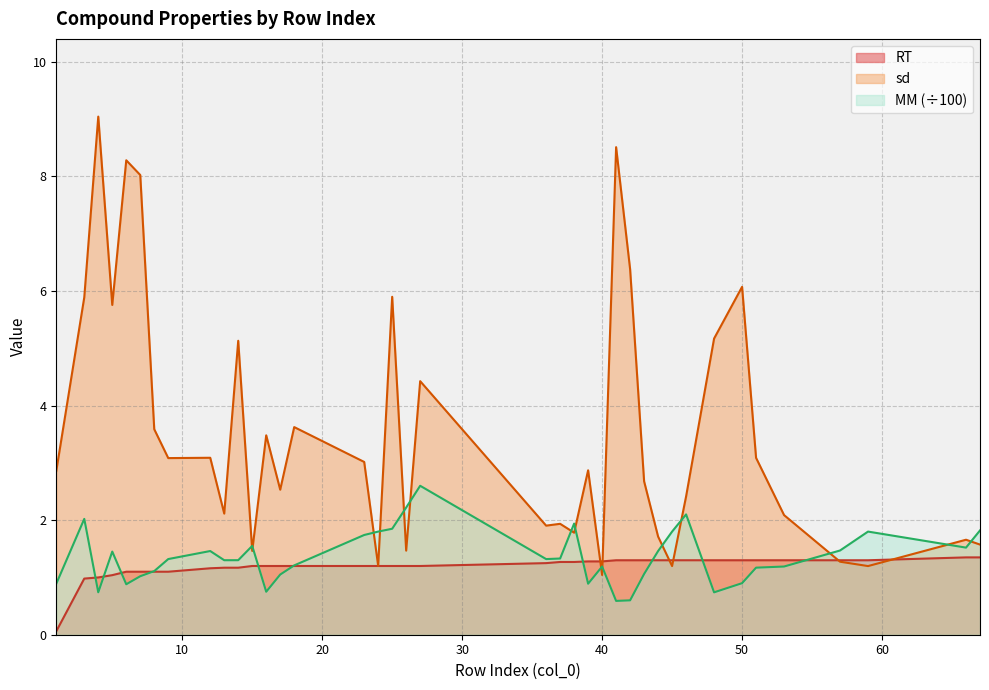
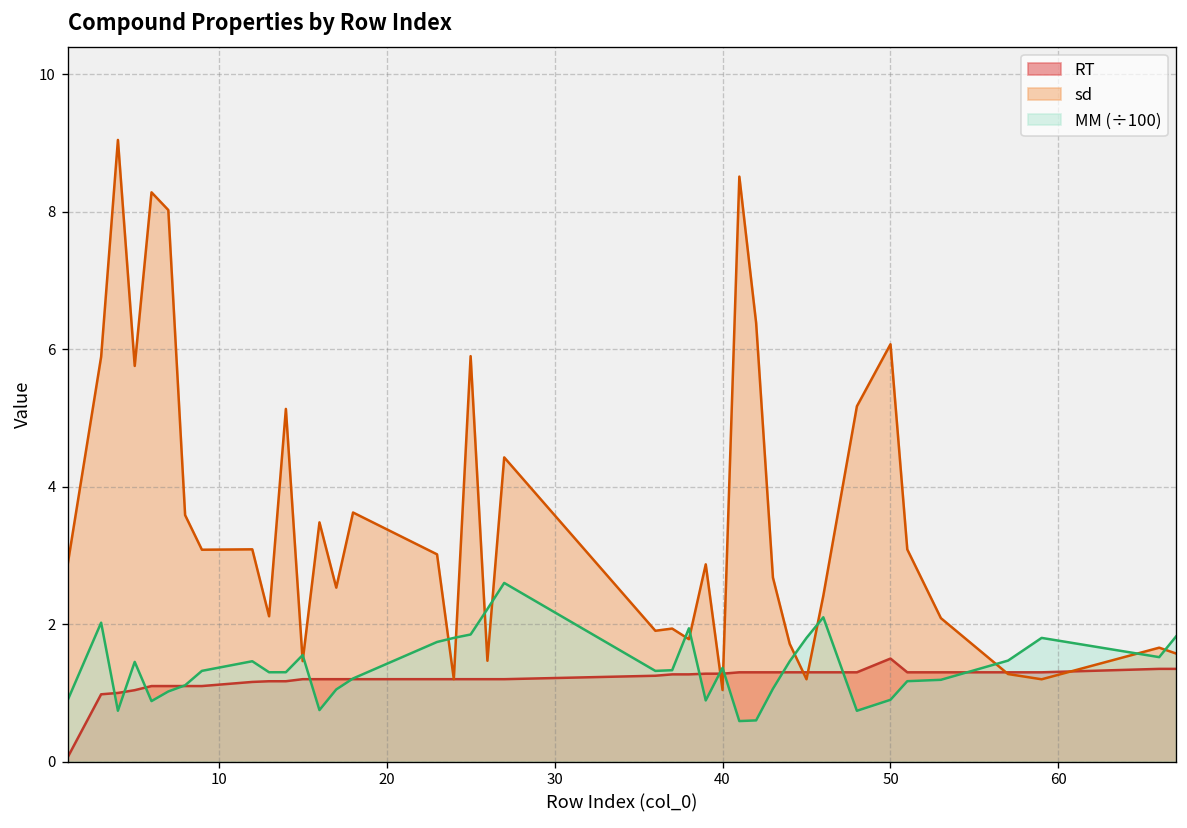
  {
    "RT": {
      "40": 1.3,
-     "50": 1.3
+     "50": 1.5
    },
    "sd": {
      "40": 1.0,
      "50": 6.1
    },
    "MM (÷100)": {
-     "40": 1.2,
+     "40": 1.4,
      "50": 0.9
    }
  }
